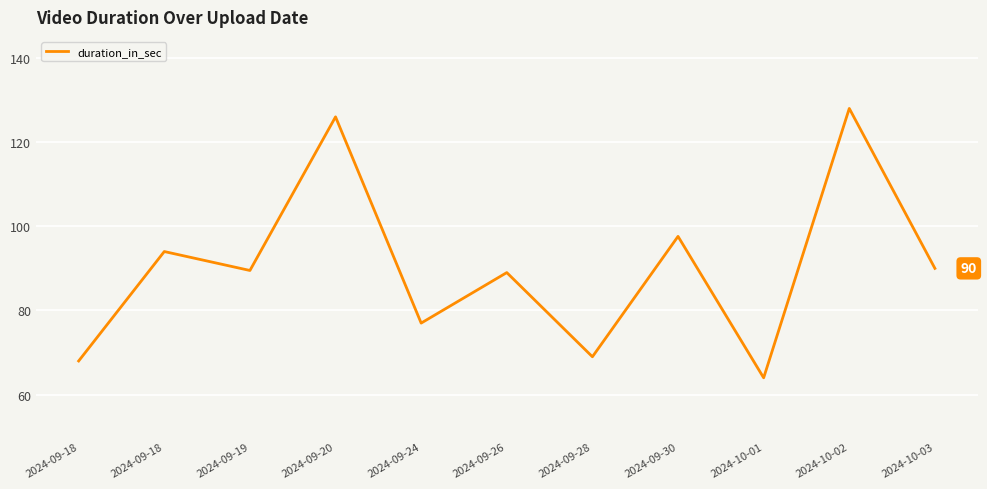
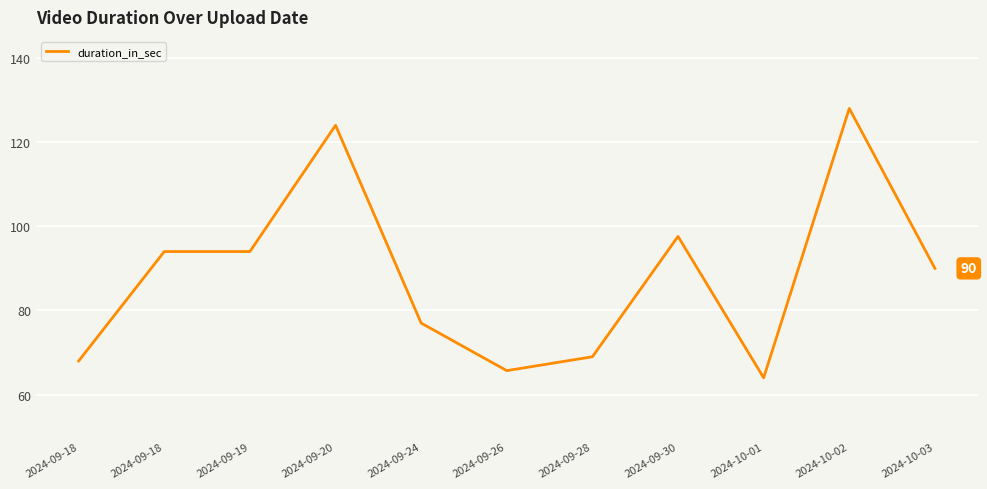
  {
-   "2024-09-19": 90,
-   "2024-09-20": 126,
+   "2024-09-19": 94,
+   "2024-09-20": 124,
    "2024-09-24": 77,
-   "2024-09-26": 89,
+   "2024-09-26": 66,
    "2024-09-28": 69,
    "2024-09-30": 98,
    "2024-10-01": 64,
    "2024-10-02": 128
  }
